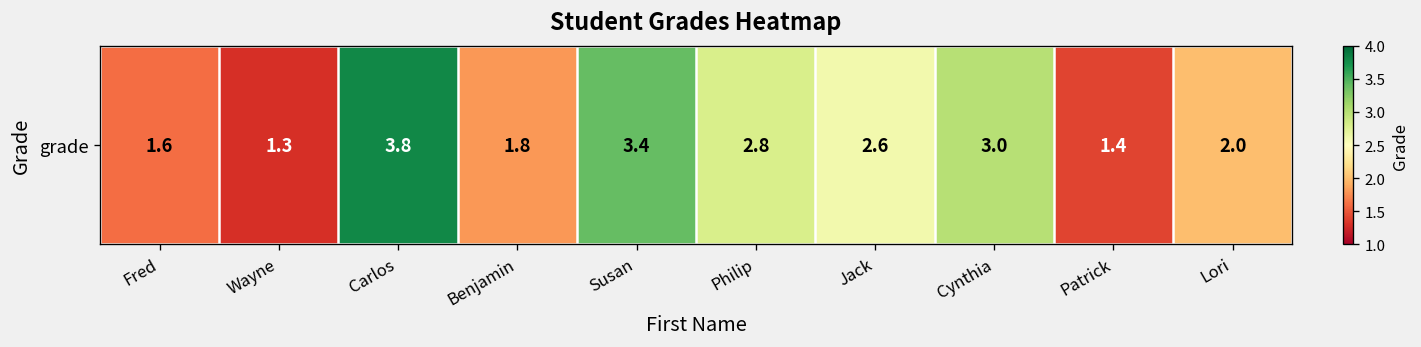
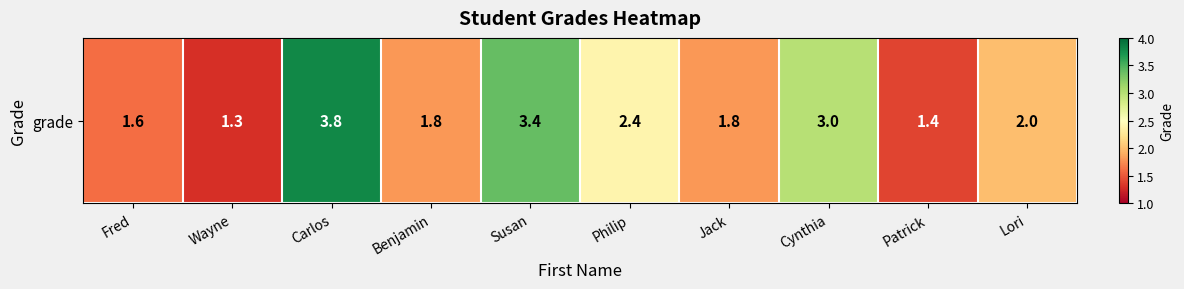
  {
    "grade": {
      "Fred": 1.6,
      "Wayne": 1.3,
      "Carlos": 3.8,
      "Benjamin": 1.8,
      "Susan": 3.4,
-     "Philip": 2.8,
-     "Jack": 2.6,
+     "Philip": 2.4,
+     "Jack": 1.8,
      "Cynthia": 3.0,
      "Patrick": 1.4,
      "Lori": 2.0
    }
  }
